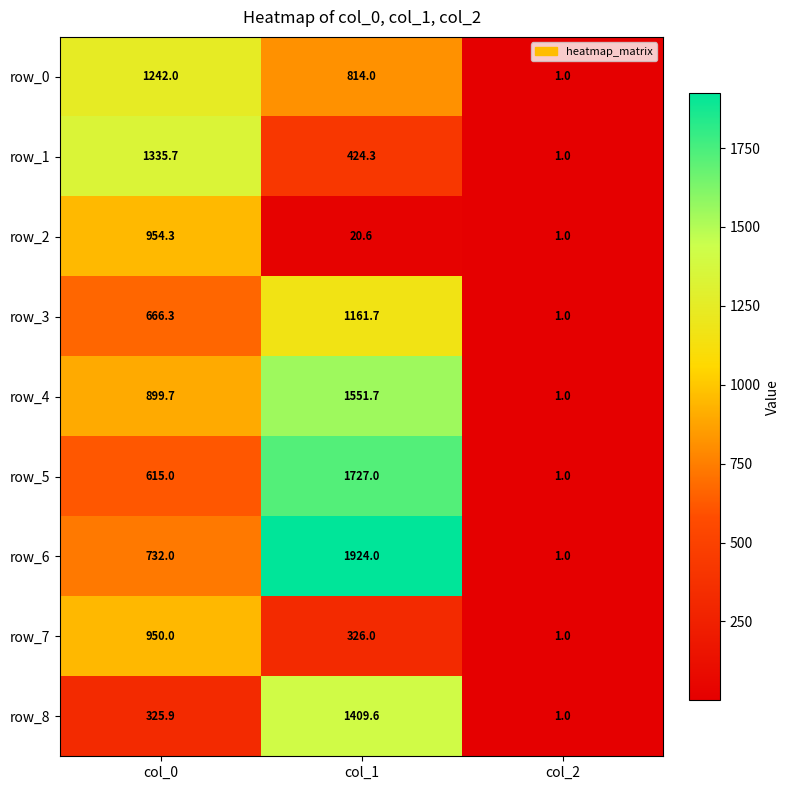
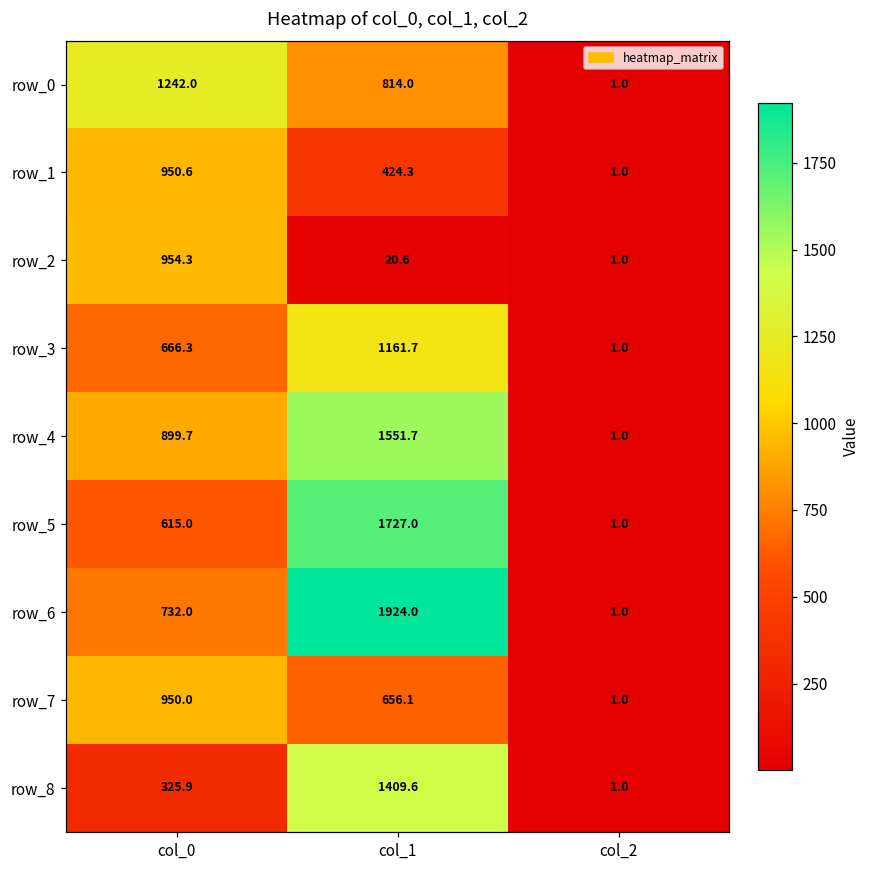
  {
    "row_0": {
      "col_0": 1242.0,
      "col_1": 814.0,
      "col_2": 1.0
    },
    "row_1": {
-     "col_0": 1335.7,
+     "col_0": 950.6,
      "col_1": 424.3,
      "col_2": 1.0
    },
    "row_2": {
      "col_0": 954.3,
      "col_1": 20.6,
      "col_2": 1.0
    },
    "row_3": {
      "col_0": 666.3,
      "col_1": 1161.7,
      "col_2": 1.0
    },
    "row_4": {
      "col_0": 899.7,
      "col_1": 1551.7,
      "col_2": 1.0
    },
    "row_5": {
      "col_0": 615.0,
      "col_1": 1727.0,
      "col_2": 1.0
    },
    "row_6": {
      "col_0": 732.0,
      "col_1": 1924.0,
      "col_2": 1.0
    },
    "row_7": {
      "col_0": 950.0,
-     "col_1": 326.0,
+     "col_1": 656.1,
      "col_2": 1.0
    },
    "row_8": {
      "col_0": 325.9,
      "col_1": 1409.6,
      "col_2": 1.0
    }
  }
